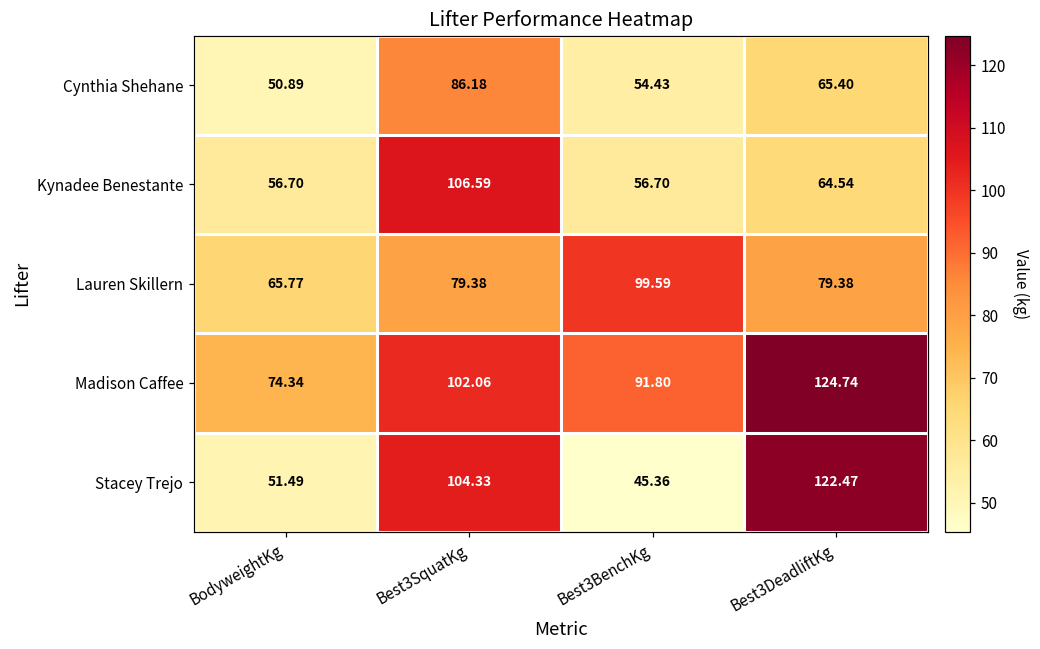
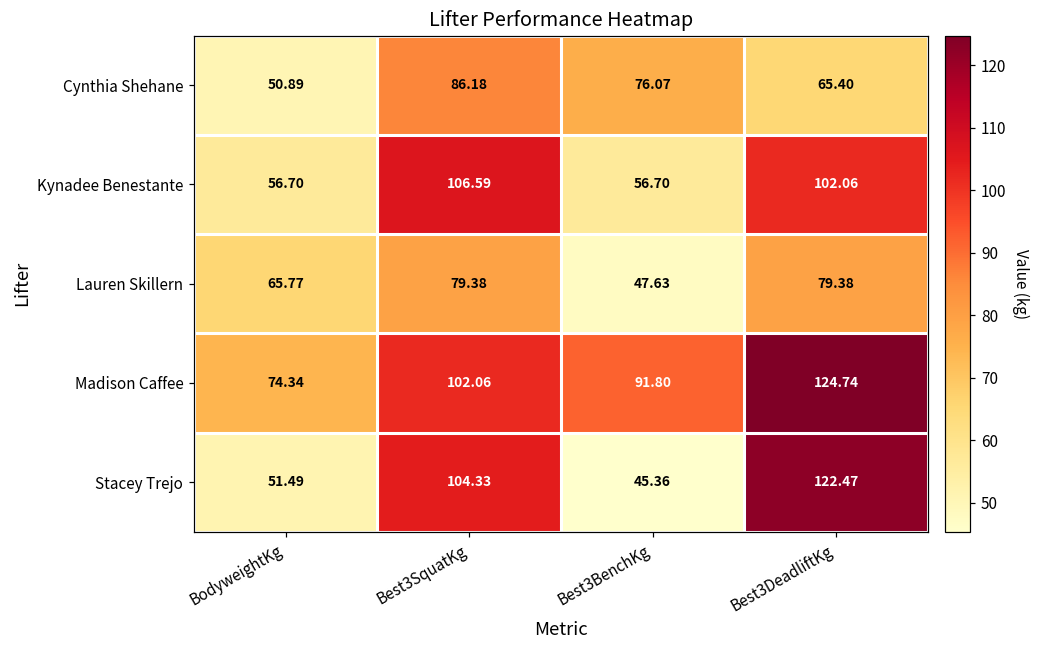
  {
    "Cynthia Shehane": {
      "BodyweightKg": 50.89,
      "Best3SquatKg": 86.18,
-     "Best3BenchKg": 54.43,
+     "Best3BenchKg": 76.07,
      "Best3DeadliftKg": 65.40
    },
    "Kynadee Benestante": {
      "BodyweightKg": 56.70,
      "Best3SquatKg": 106.59,
      "Best3BenchKg": 56.70,
-     "Best3DeadliftKg": 64.54
+     "Best3DeadliftKg": 102.06
    },
    "Lauren Skillern": {
      "BodyweightKg": 65.77,
      "Best3SquatKg": 79.38,
-     "Best3BenchKg": 99.59,
+     "Best3BenchKg": 47.63,
      "Best3DeadliftKg": 79.38
    },
    "Madison Caffee": {
      "BodyweightKg": 74.34,
      "Best3SquatKg": 102.06,
      "Best3BenchKg": 91.80,
      "Best3DeadliftKg": 124.74
    },
    "Stacey Trejo": {
      "BodyweightKg": 51.49,
      "Best3SquatKg": 104.33,
      "Best3BenchKg": 45.36,
      "Best3DeadliftKg": 122.47
    }
  }
